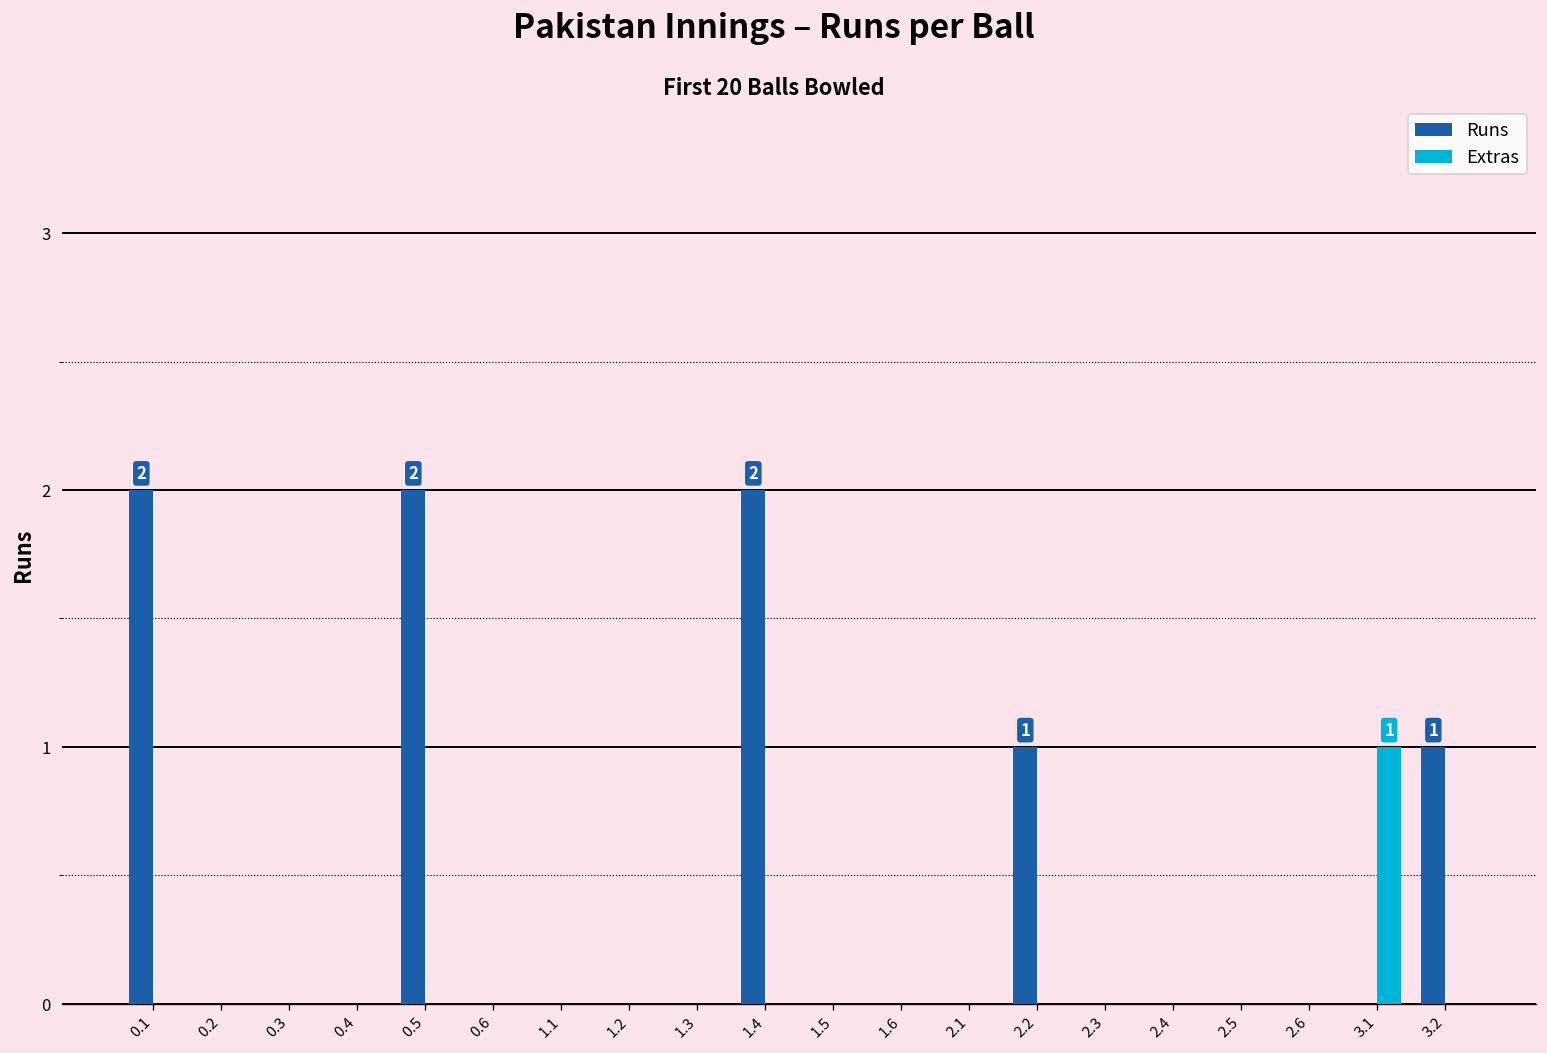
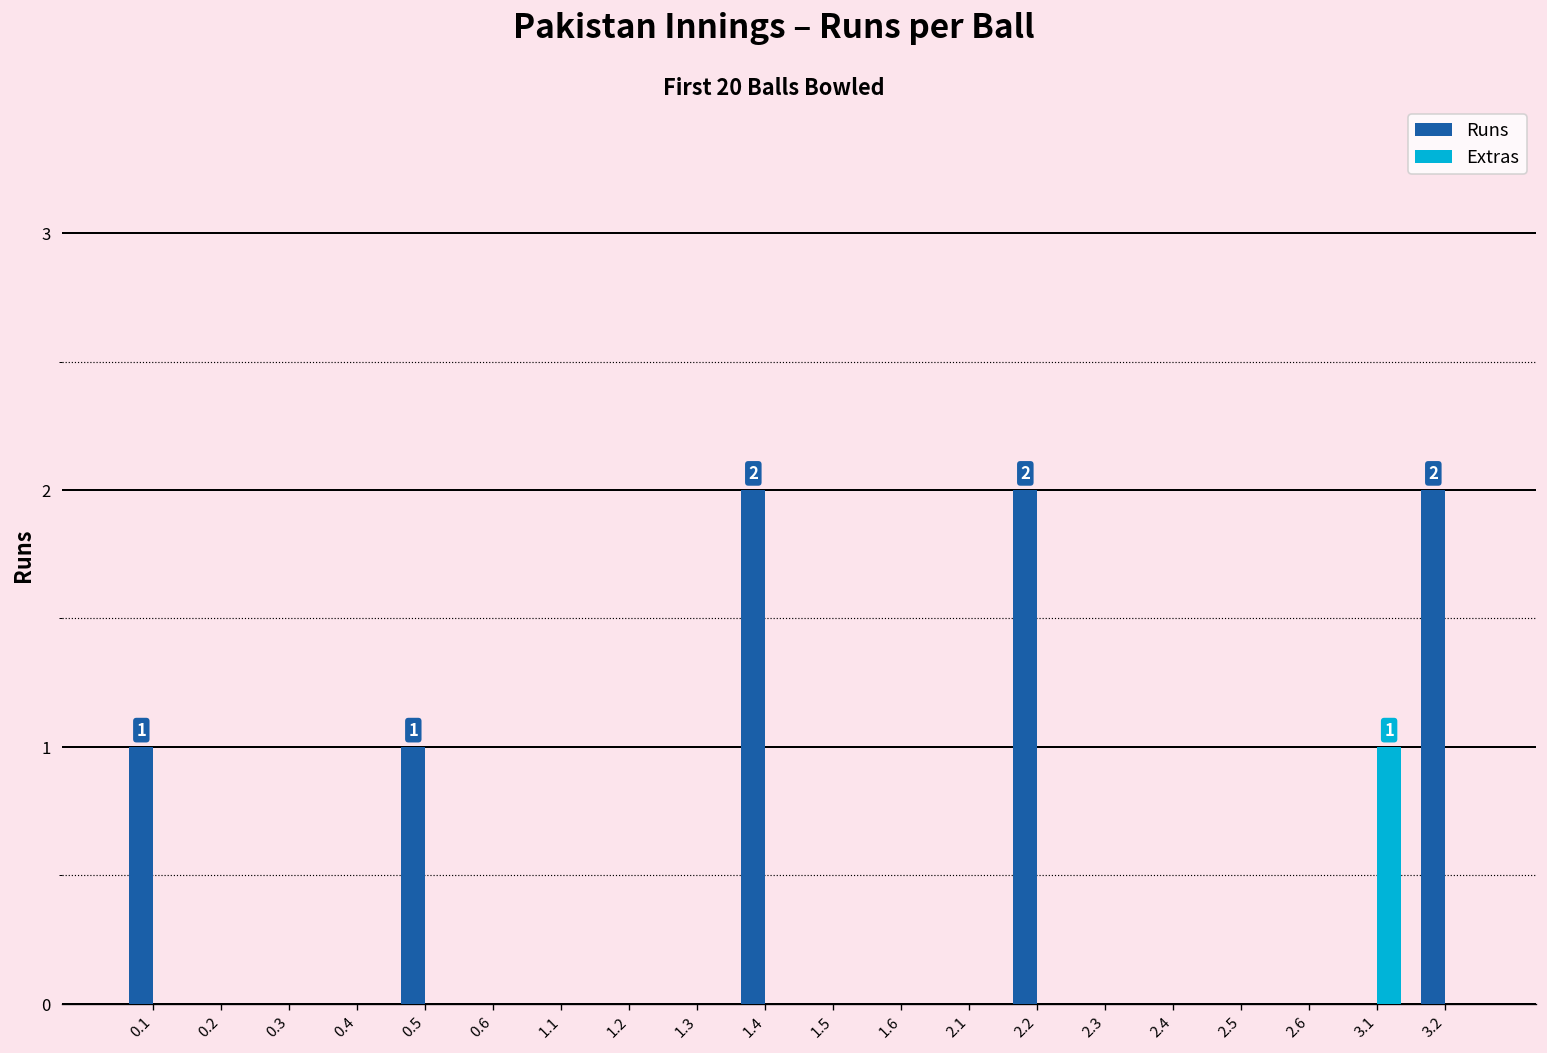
  {
    "Runs": {
-     "0.1": 2,
-     "0.5": 2,
-     "2.2": 1,
-     "3.2": 1
+     "0.1": 1,
+     "0.5": 1,
+     "2.2": 2,
+     "3.2": 2
    },
    "Extras": {
      "0.1": 0.00,
      "0.2": 0.00,
      "0.3": 0.00,
      "0.4": 0.00,
      "0.5": 0.00,
      "0.6": 0.00,
      "1.1": 0.00,
      "1.2": 0.00,
      "1.3": 0.00,
      "1.4": 0.00,
      "1.5": 0.00,
      "1.6": 0.00,
      "2.1": 0.00,
      "2.2": 0.00,
      "2.3": 0.00,
      "2.4": 0.00,
      "2.5": 0.00,
      "2.6": 0.00,
      "3.2": 0.00
    }
  }
